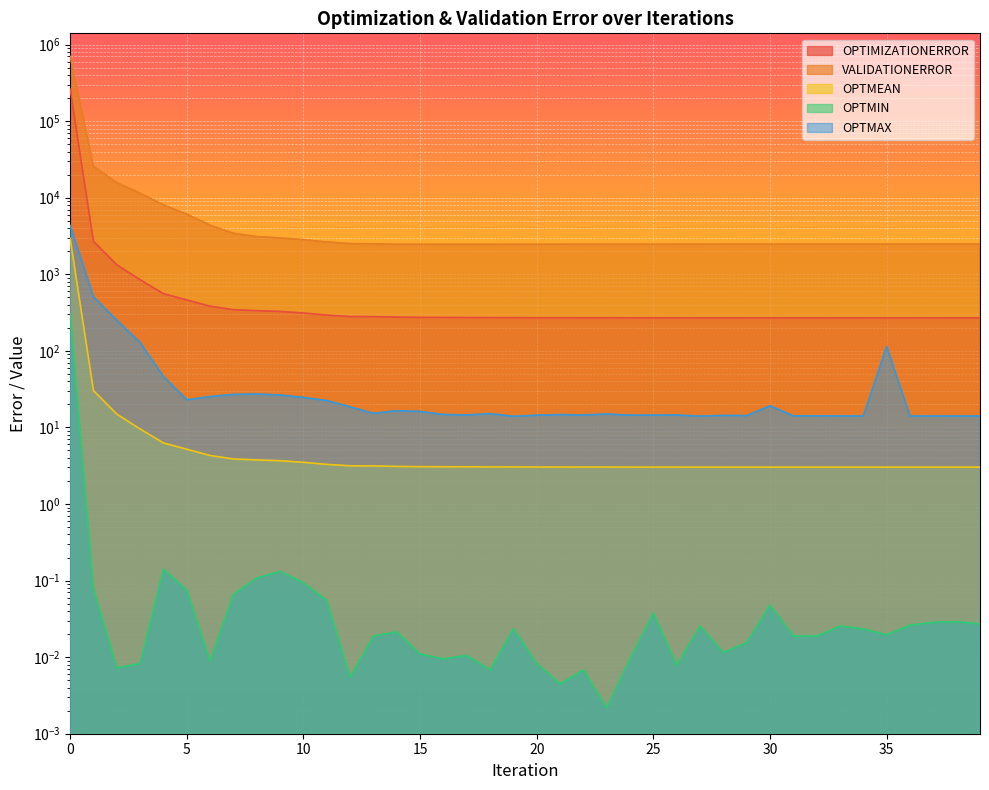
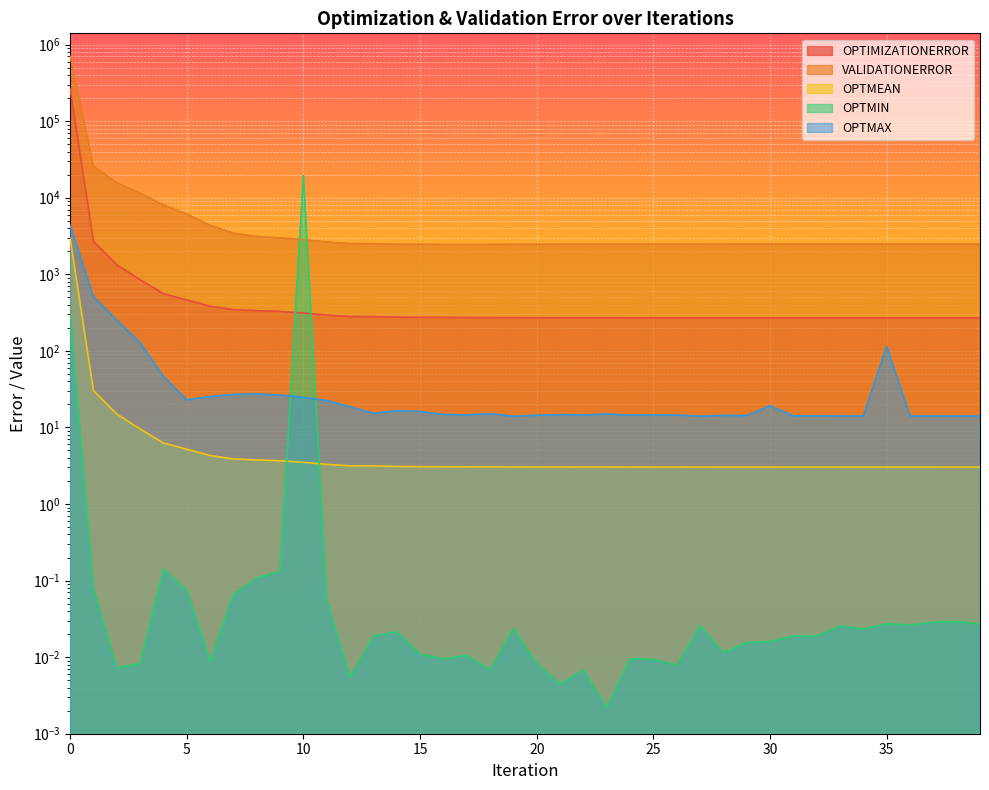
  {
    "OPTMIN": {
      "0": 300,
      "5": 0.08,
-     "10": 0.09,
+     "10": 19000,
      "15": 0.011,
      "20": 0.008,
-     "25": 0.04,
-     "30": 0.05,
-     "35": 0.020
+     "25": 0.009,
+     "30": 0.016,
+     "35": 0.027
    },
    "OPTMAX": {
      "0": 4000,
      "5": 23,
      "10": 25,
      "15": 16,
      "20": 14,
      "25": 14,
      "30": 19,
      "35": 110
    }
  }
